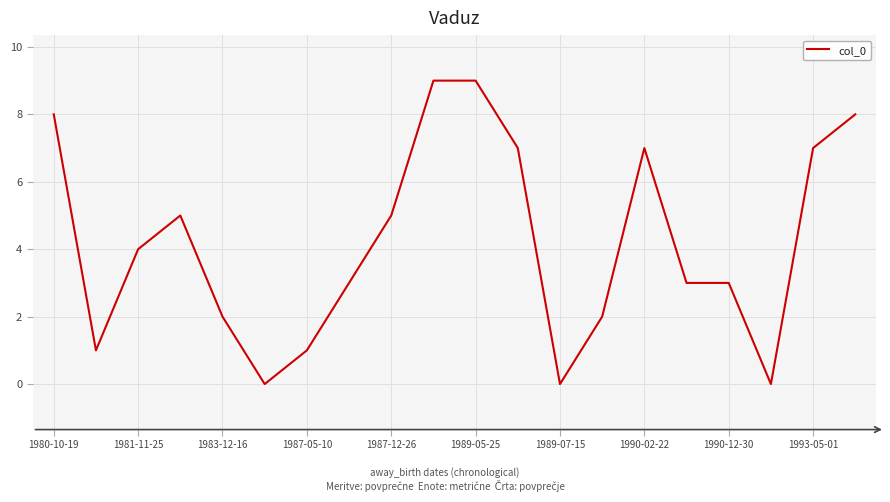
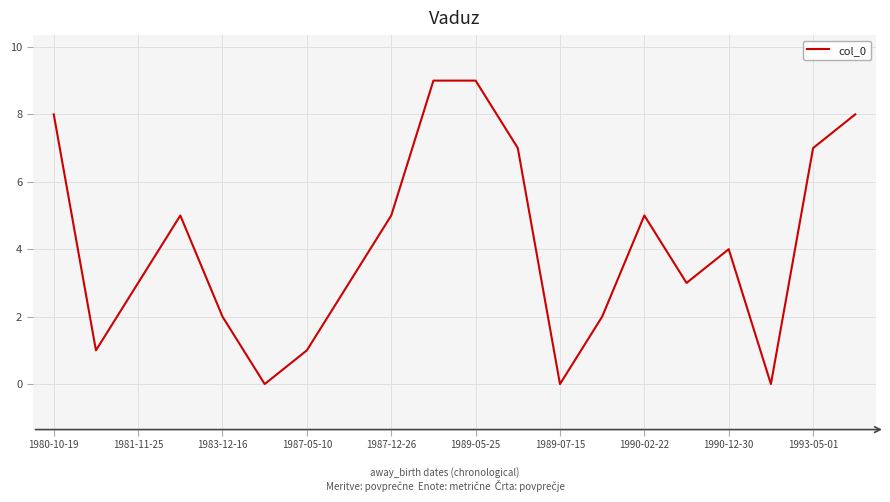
  {
    "1980-10-19": 8,
-   "1981-11-25": 4,
+   "1981-11-25": 3,
    "1983-12-16": 2,
    "1987-05-10": 1,
    "1987-12-26": 5,
    "1989-05-25": 9,
    "1989-07-15": 0,
-   "1990-02-22": 7,
-   "1990-12-30": 3,
+   "1990-02-22": 5,
+   "1990-12-30": 4,
    "1993-05-01": 7
  }
